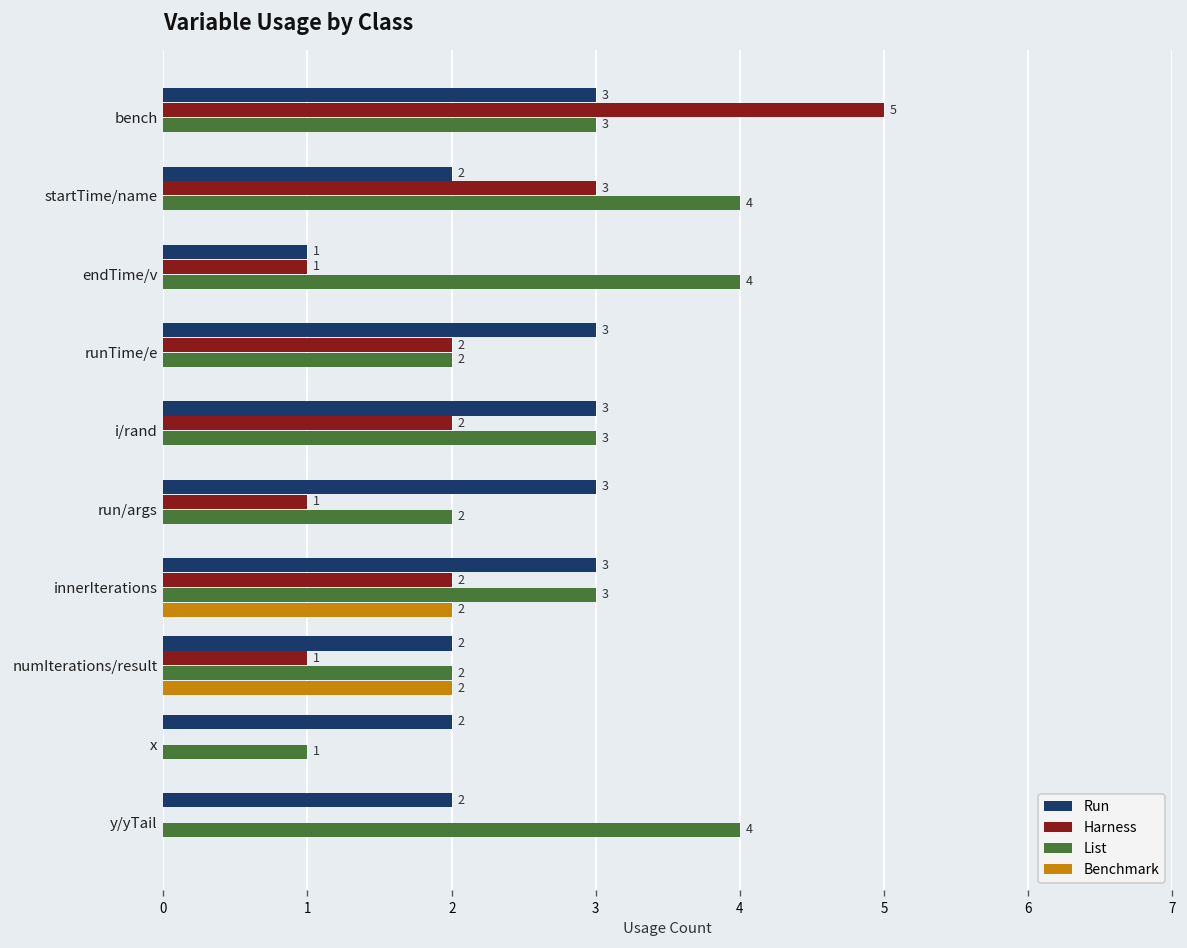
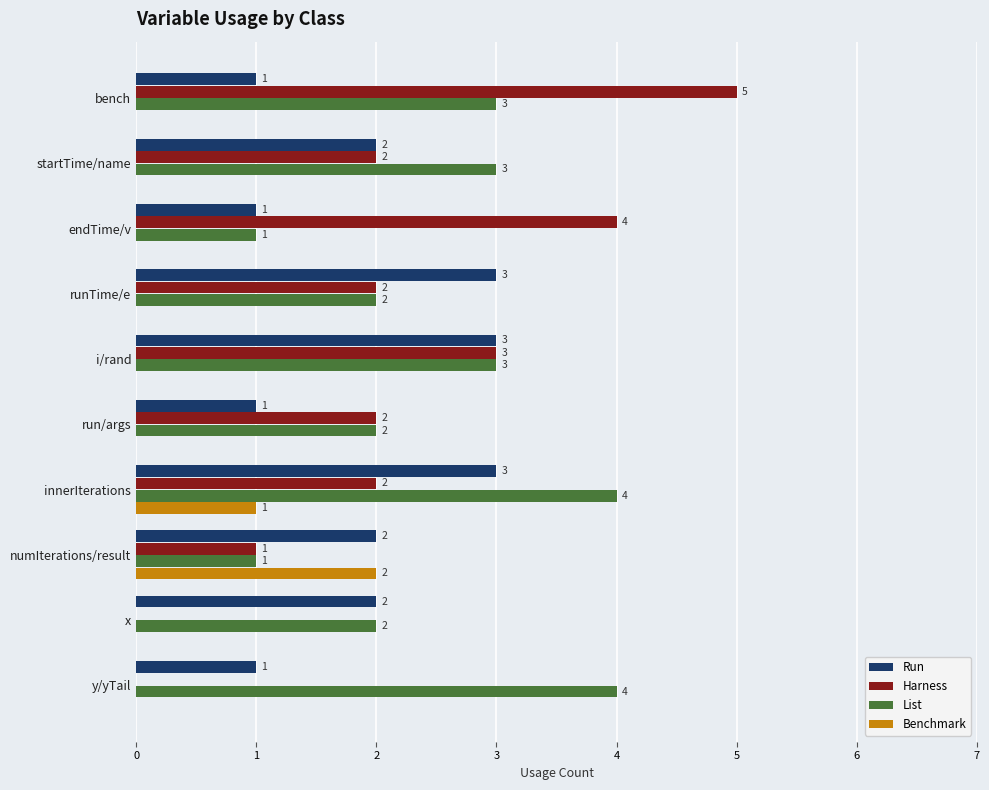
  {
    "Run": {
-     "bench": 3,
+     "bench": 1,
      "startTime/name": 2,
      "endTime/v": 1,
      "runTime/e": 3,
      "i/rand": 3,
-     "run/args": 3,
+     "run/args": 1,
      "innerIterations": 3,
      "numIterations/result": 2,
      "x": 2,
-     "y/yTail": 2
+     "y/yTail": 1
    },
    "Harness": {
      "bench": 5,
-     "startTime/name": 3,
-     "endTime/v": 1,
+     "startTime/name": 2,
+     "endTime/v": 4,
      "runTime/e": 2,
-     "i/rand": 2,
-     "run/args": 1,
+     "i/rand": 3,
+     "run/args": 2,
      "innerIterations": 2,
      "numIterations/result": 1
    },
    "List": {
      "bench": 3,
-     "startTime/name": 4,
-     "endTime/v": 4,
+     "startTime/name": 3,
+     "endTime/v": 1,
      "runTime/e": 2,
      "i/rand": 3,
      "run/args": 2,
-     "innerIterations": 3,
-     "numIterations/result": 2,
-     "x": 1,
+     "innerIterations": 4,
+     "numIterations/result": 1,
+     "x": 2,
      "y/yTail": 4
    },
    "Benchmark": {
-     "innerIterations": 2,
+     "innerIterations": 1,
      "numIterations/result": 2
    }
  }
